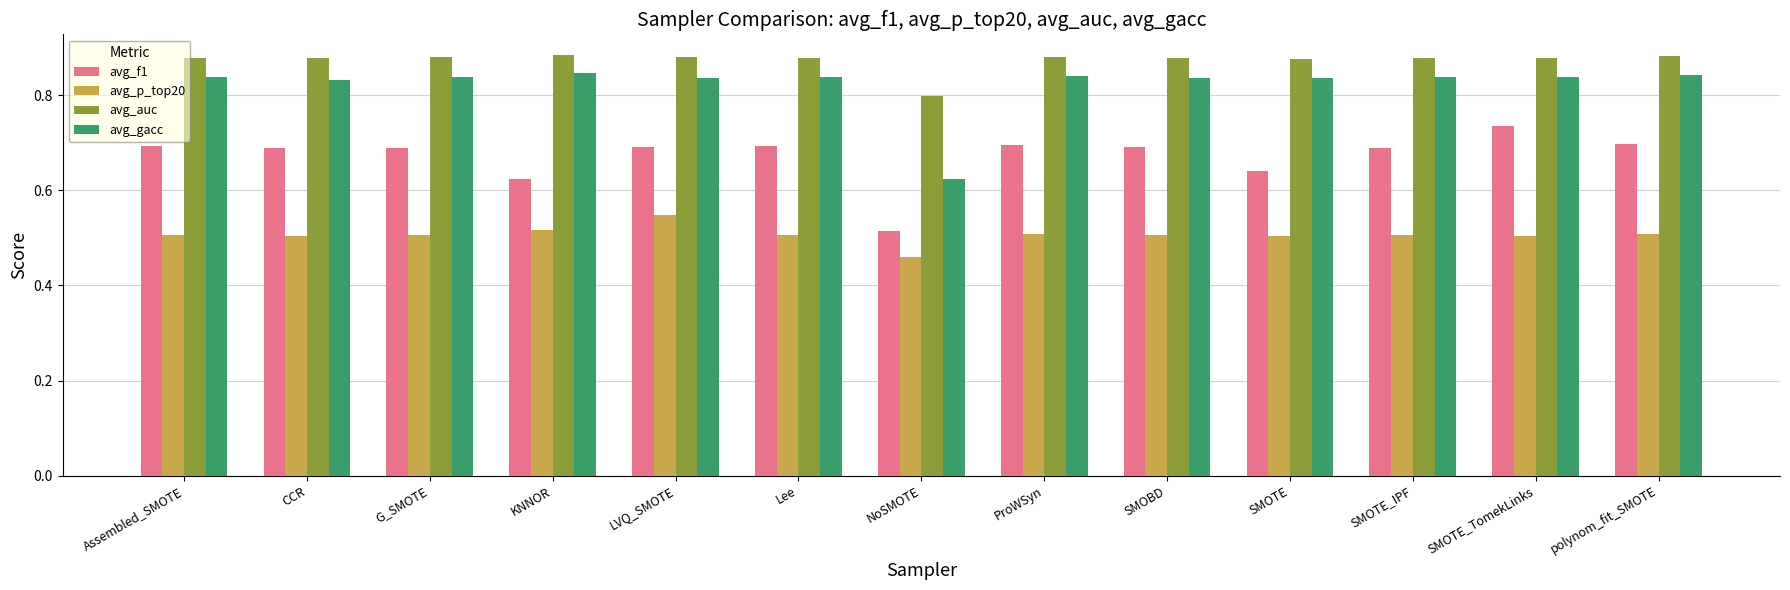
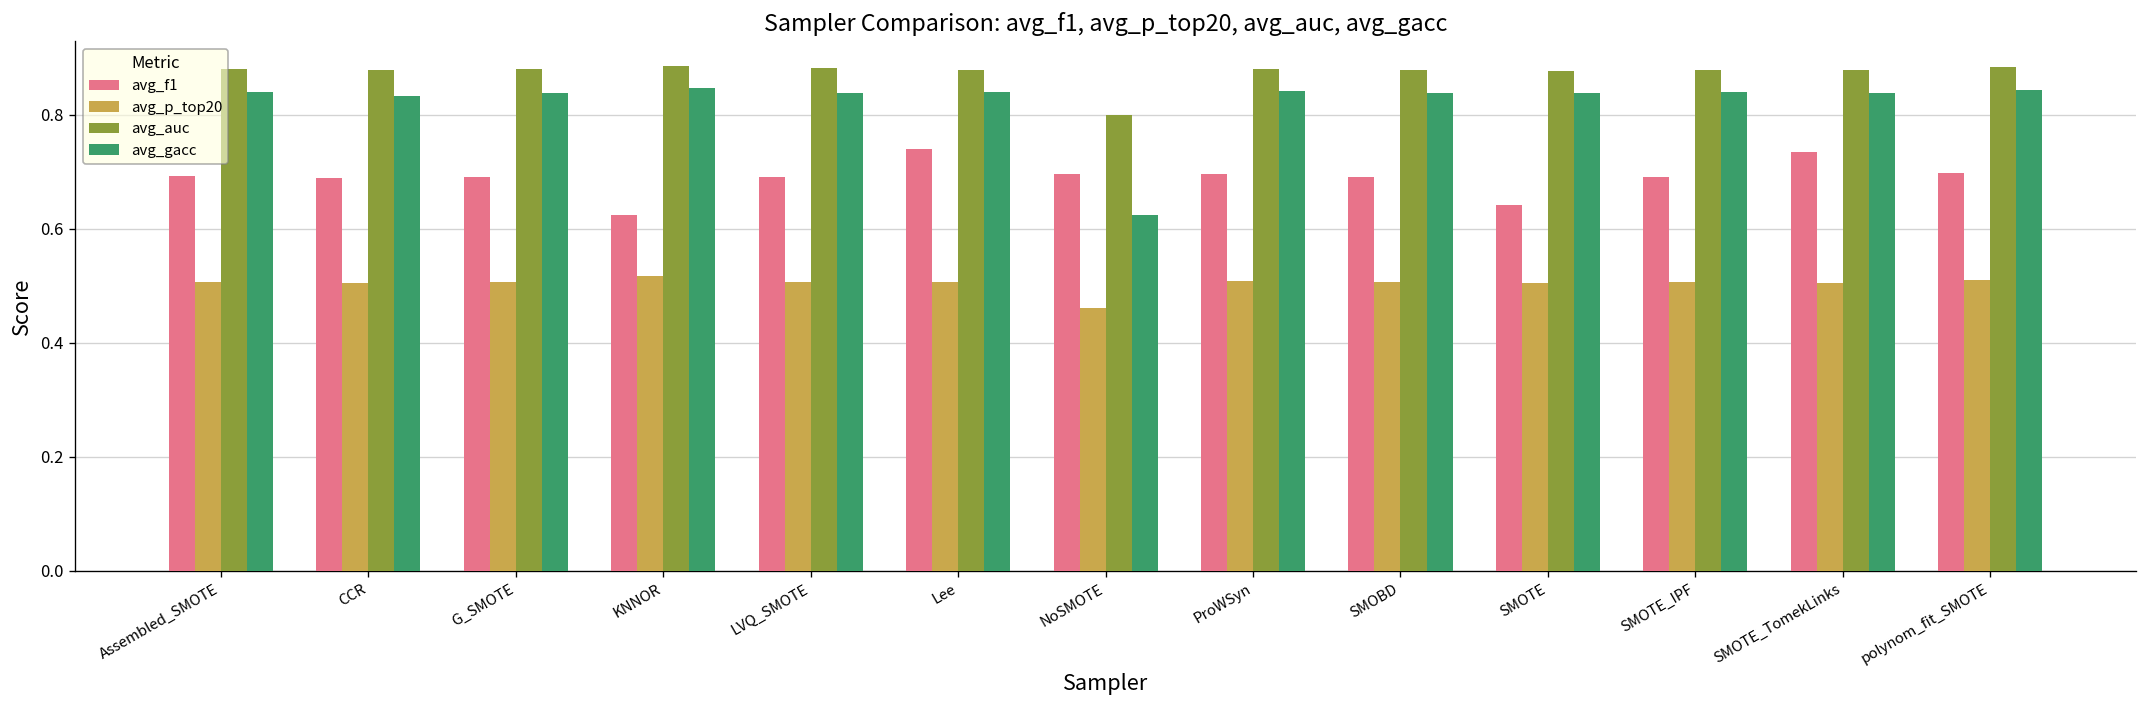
  {
    "avg_f1": {
      "Assembled_SMOTE": 0.69,
      "CCR": 0.69,
      "G_SMOTE": 0.69,
      "KNNOR": 0.62,
      "LVQ_SMOTE": 0.69,
-     "Lee": 0.69,
-     "NoSMOTE": 0.52,
+     "Lee": 0.74,
+     "NoSMOTE": 0.70,
      "ProWSyn": 0.70,
      "SMOBD": 0.69,
      "SMOTE": 0.64,
      "SMOTE_IPF": 0.69,
      "SMOTE_TomekLinks": 0.73,
      "polynom_fit_SMOTE": 0.70
    },
    "avg_p_top20": {
      "Assembled_SMOTE": 0.51,
      "CCR": 0.50,
      "G_SMOTE": 0.51,
      "KNNOR": 0.52,
-     "LVQ_SMOTE": 0.55,
+     "LVQ_SMOTE": 0.51,
      "Lee": 0.51,
      "NoSMOTE": 0.46,
      "ProWSyn": 0.51,
      "SMOBD": 0.51,
      "SMOTE": 0.50,
      "SMOTE_IPF": 0.51,
      "SMOTE_TomekLinks": 0.51,
      "polynom_fit_SMOTE": 0.51
    },
    "avg_auc": {
      "Assembled_SMOTE": 0.88,
      "CCR": 0.88,
      "G_SMOTE": 0.88,
      "KNNOR": 0.88,
      "LVQ_SMOTE": 0.88,
      "Lee": 0.88,
      "NoSMOTE": 0.80,
      "ProWSyn": 0.88,
      "SMOBD": 0.88,
      "SMOTE": 0.88,
      "SMOTE_IPF": 0.88,
      "SMOTE_TomekLinks": 0.88,
      "polynom_fit_SMOTE": 0.88
    },
    "avg_gacc": {
      "Assembled_SMOTE": 0.84,
      "CCR": 0.83,
      "G_SMOTE": 0.84,
      "KNNOR": 0.85,
      "LVQ_SMOTE": 0.84,
      "Lee": 0.84,
      "NoSMOTE": 0.62,
      "ProWSyn": 0.84,
      "SMOBD": 0.84,
      "SMOTE": 0.84,
      "SMOTE_IPF": 0.84,
      "SMOTE_TomekLinks": 0.84,
      "polynom_fit_SMOTE": 0.84
    }
  }
